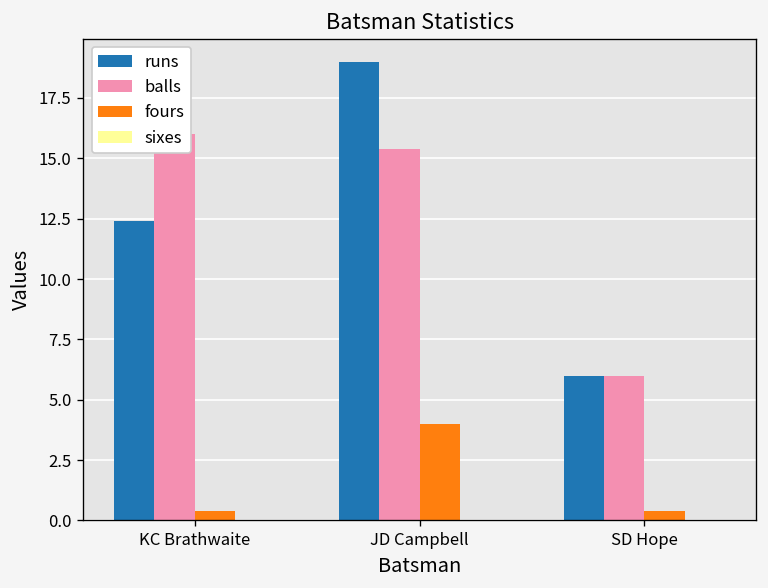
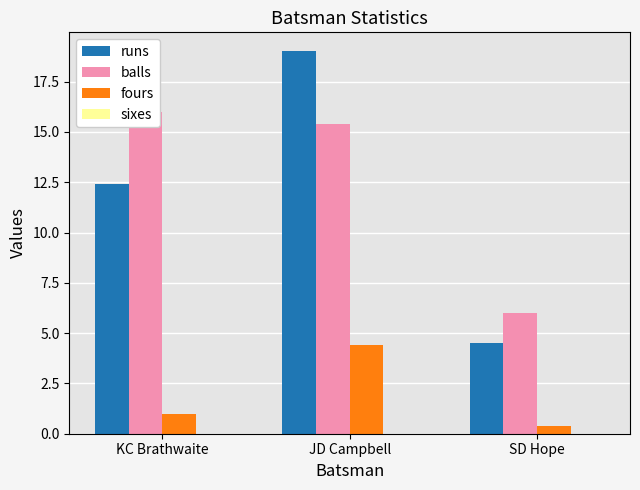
  {
    "runs": {
      "KC Brathwaite": 12.4,
      "JD Campbell": 19.0,
-     "SD Hope": 6.0
+     "SD Hope": 4.5
    },
    "balls": {
      "JD Campbell": 15.4,
      "SD Hope": 6.0
    },
    "fours": {
-     "KC Brathwaite": 0.4,
-     "JD Campbell": 4.0,
+     "KC Brathwaite": 1.0,
+     "JD Campbell": 4.4,
      "SD Hope": 0.4
    },
    "sixes": {
      "KC Brathwaite": 0.0,
      "JD Campbell": 0.0,
      "SD Hope": 0.0
    }
  }
